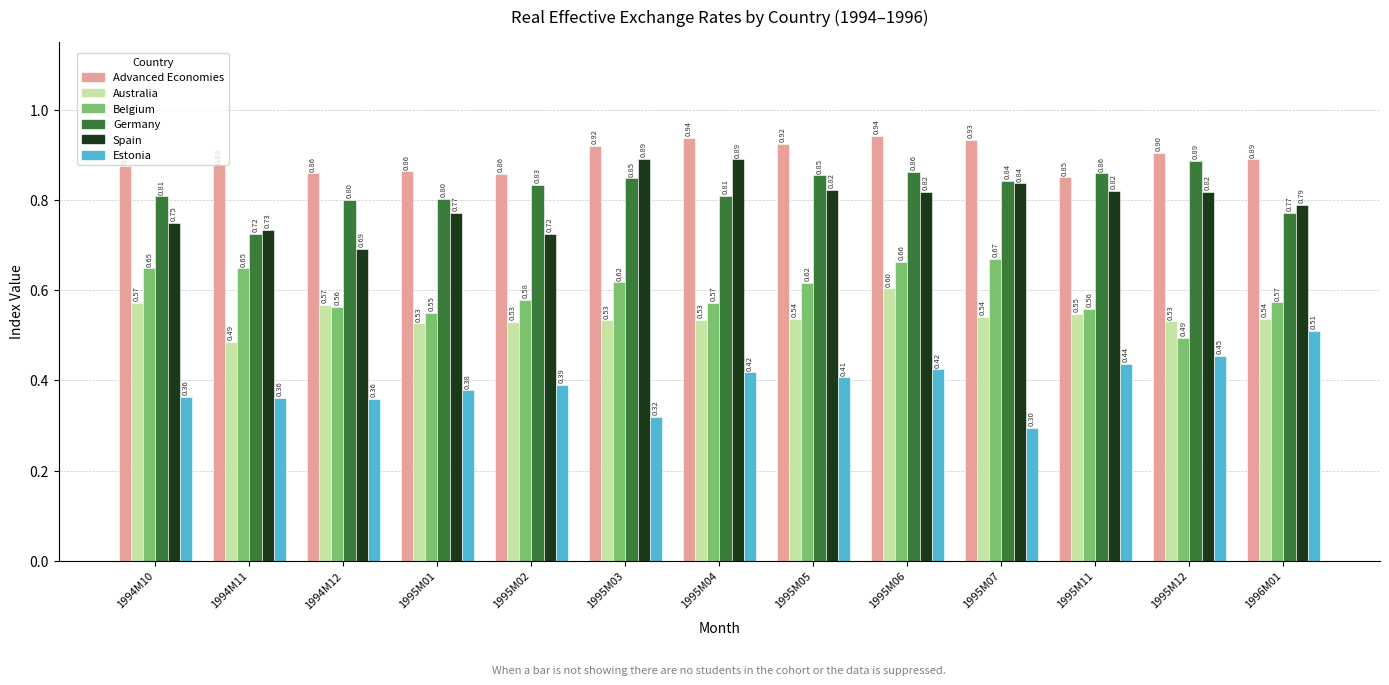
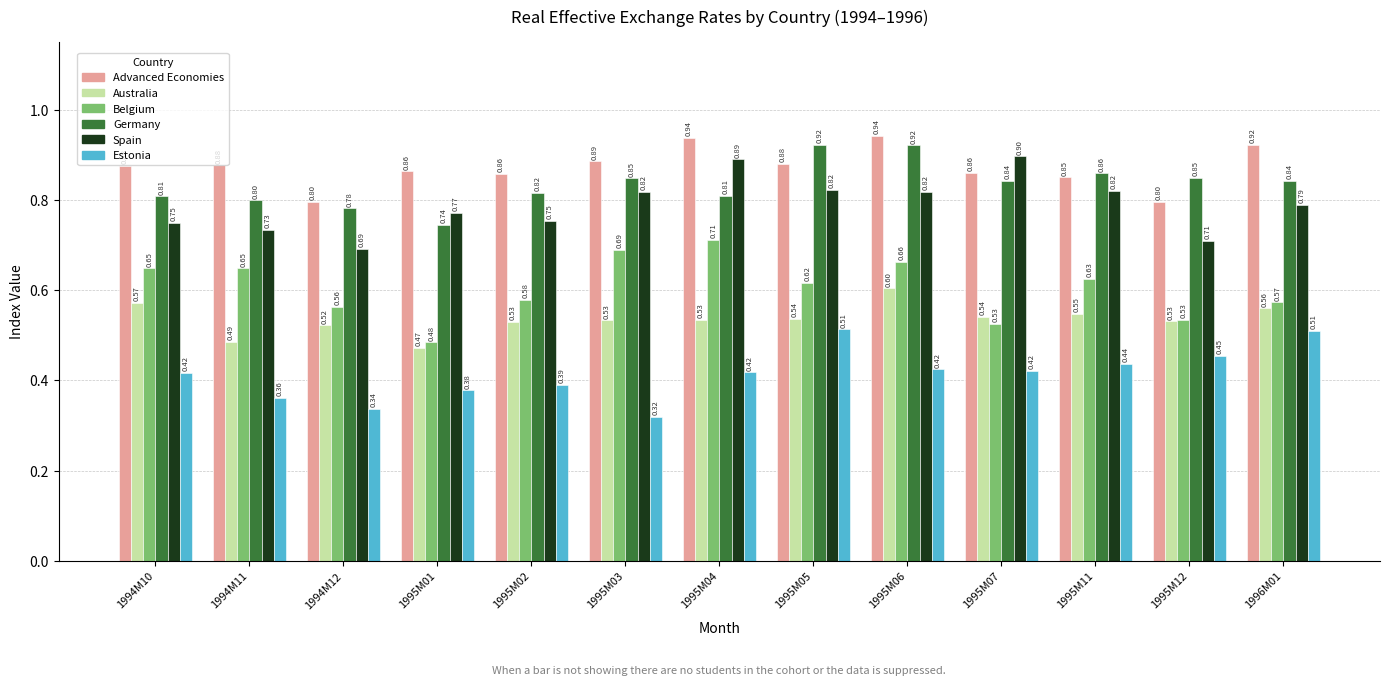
  {
    "Advanced Economies": {
-     "1994M12": 0.86,
+     "1994M12": 0.80,
      "1995M01": 0.86,
      "1995M02": 0.86,
-     "1995M03": 0.92,
+     "1995M03": 0.89,
      "1995M04": 0.94,
-     "1995M05": 0.92,
+     "1995M05": 0.88,
      "1995M06": 0.94,
-     "1995M07": 0.93,
+     "1995M07": 0.86,
      "1995M11": 0.85,
-     "1995M12": 0.90,
-     "1996M01": 0.89
+     "1995M12": 0.80,
+     "1996M01": 0.92
    },
    "Australia": {
      "1994M10": 0.57,
      "1994M11": 0.49,
-     "1994M12": 0.57,
-     "1995M01": 0.53,
+     "1994M12": 0.52,
+     "1995M01": 0.47,
      "1995M02": 0.53,
      "1995M03": 0.53,
      "1995M04": 0.53,
      "1995M05": 0.54,
      "1995M06": 0.60,
      "1995M07": 0.54,
      "1995M11": 0.55,
      "1995M12": 0.53,
-     "1996M01": 0.54
+     "1996M01": 0.56
    },
    "Belgium": {
      "1994M10": 0.65,
      "1994M11": 0.65,
      "1994M12": 0.56,
-     "1995M01": 0.55,
+     "1995M01": 0.48,
      "1995M02": 0.58,
-     "1995M03": 0.62,
-     "1995M04": 0.57,
+     "1995M03": 0.69,
+     "1995M04": 0.71,
      "1995M05": 0.62,
      "1995M06": 0.66,
-     "1995M07": 0.67,
-     "1995M11": 0.56,
-     "1995M12": 0.49,
+     "1995M07": 0.53,
+     "1995M11": 0.63,
+     "1995M12": 0.53,
      "1996M01": 0.57
    },
    "Germany": {
      "1994M10": 0.81,
-     "1994M11": 0.72,
-     "1994M12": 0.80,
-     "1995M01": 0.80,
-     "1995M02": 0.83,
+     "1994M11": 0.80,
+     "1994M12": 0.78,
+     "1995M01": 0.74,
+     "1995M02": 0.82,
      "1995M03": 0.85,
      "1995M04": 0.81,
-     "1995M05": 0.85,
-     "1995M06": 0.86,
+     "1995M05": 0.92,
+     "1995M06": 0.92,
      "1995M07": 0.84,
      "1995M11": 0.86,
-     "1995M12": 0.89,
-     "1996M01": 0.77
+     "1995M12": 0.85,
+     "1996M01": 0.84
    },
    "Spain": {
      "1994M10": 0.75,
      "1994M11": 0.73,
      "1994M12": 0.69,
      "1995M01": 0.77,
-     "1995M02": 0.72,
-     "1995M03": 0.89,
+     "1995M02": 0.75,
+     "1995M03": 0.82,
      "1995M04": 0.89,
      "1995M05": 0.82,
      "1995M06": 0.82,
-     "1995M07": 0.84,
+     "1995M07": 0.90,
      "1995M11": 0.82,
-     "1995M12": 0.82,
+     "1995M12": 0.71,
      "1996M01": 0.79
    },
    "Estonia": {
-     "1994M10": 0.36,
+     "1994M10": 0.42,
      "1994M11": 0.36,
-     "1994M12": 0.36,
+     "1994M12": 0.34,
      "1995M01": 0.38,
      "1995M02": 0.39,
      "1995M03": 0.32,
      "1995M04": 0.42,
-     "1995M05": 0.41,
+     "1995M05": 0.51,
      "1995M06": 0.42,
-     "1995M07": 0.30,
+     "1995M07": 0.42,
      "1995M11": 0.44,
      "1995M12": 0.45,
      "1996M01": 0.51
    }
  }
